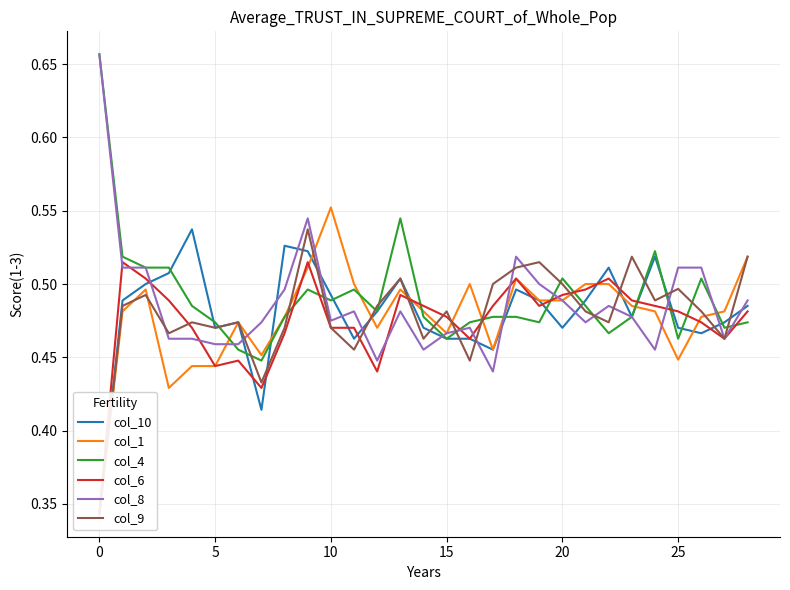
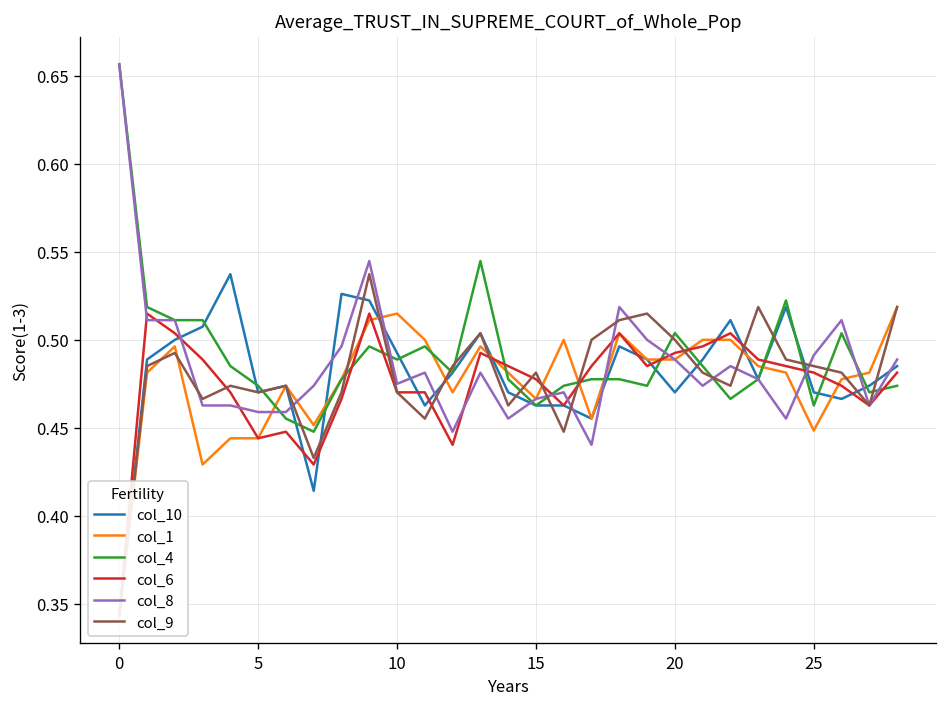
  {
    "col_10": {
      "10": 0.493,
      "20": 0.470,
      "25": 0.470
    },
    "col_1": {
-     "10": 0.552,
+     "10": 0.515,
      "25": 0.448
    },
    "col_4": {
      "5": 0.474,
      "10": 0.489,
      "20": 0.504,
      "25": 0.463
    },
    "col_6": {
      "15": 0.478,
      "20": 0.493,
      "25": 0.481
    },
    "col_8": {
      "5": 0.459,
      "10": 0.475,
-     "25": 0.511
+     "25": 0.491
    },
    "col_9": {
      "15": 0.481,
      "20": 0.500,
-     "25": 0.497
+     "25": 0.485
    }
  }
